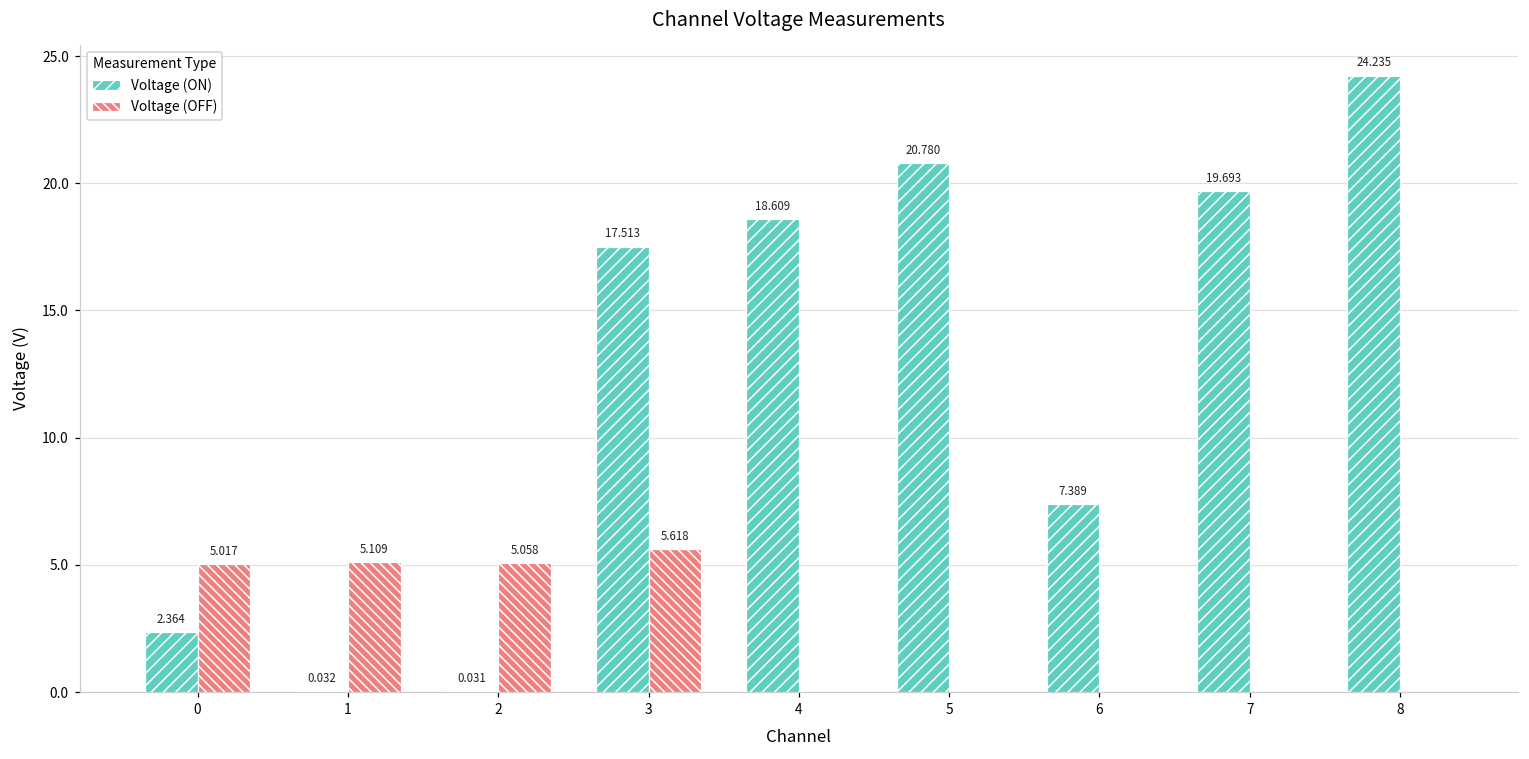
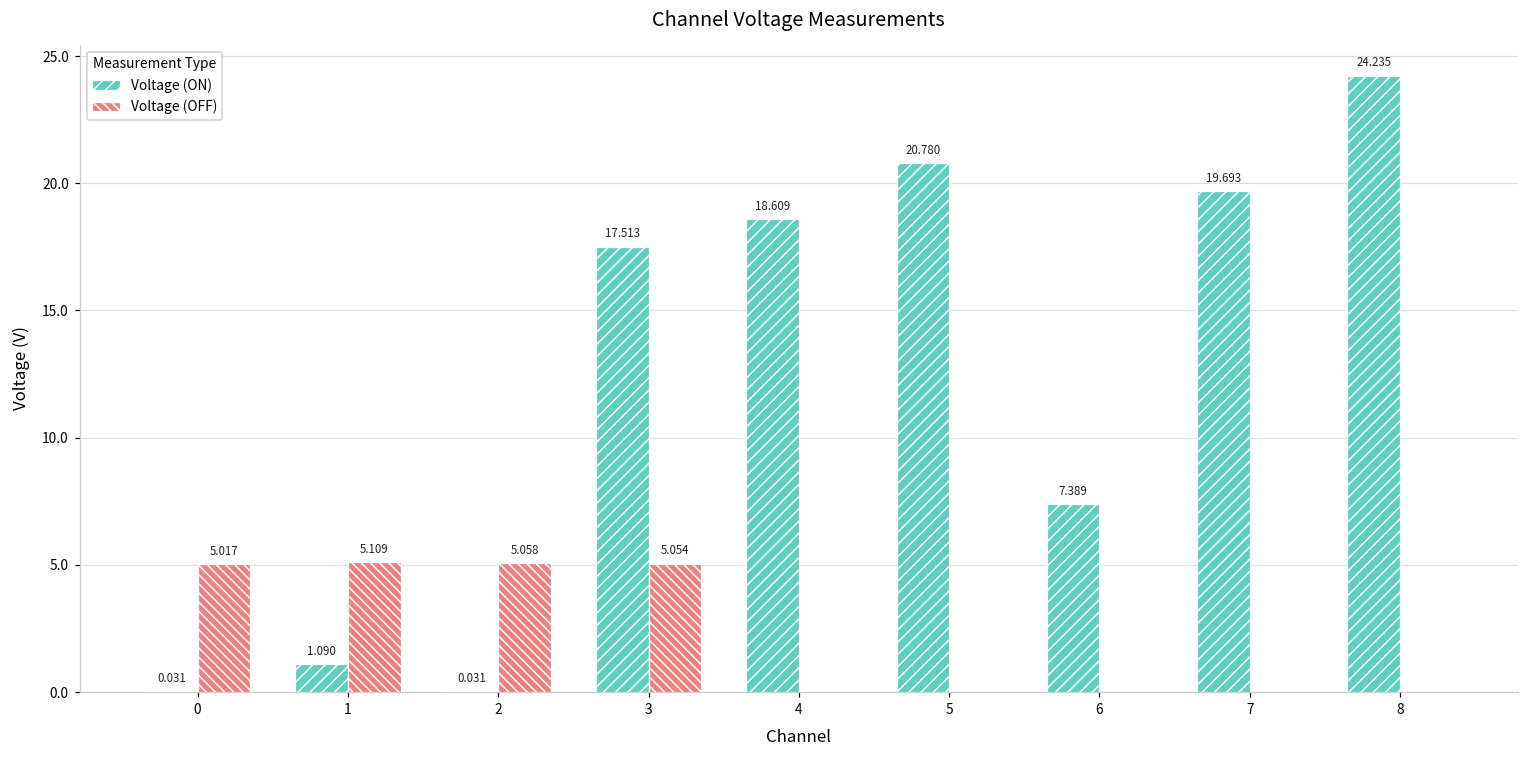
  {
    "Voltage (ON)": {
-     "0": 2.364,
-     "1": 0.032,
+     "0": 0.031,
+     "1": 1.090,
      "2": 0.031,
      "3": 17.513,
      "4": 18.609,
      "5": 20.780,
      "6": 7.389,
      "7": 19.693,
      "8": 24.235
    },
    "Voltage (OFF)": {
      "0": 5.017,
      "1": 5.109,
      "2": 5.058,
-     "3": 5.618
+     "3": 5.054
    }
  }
